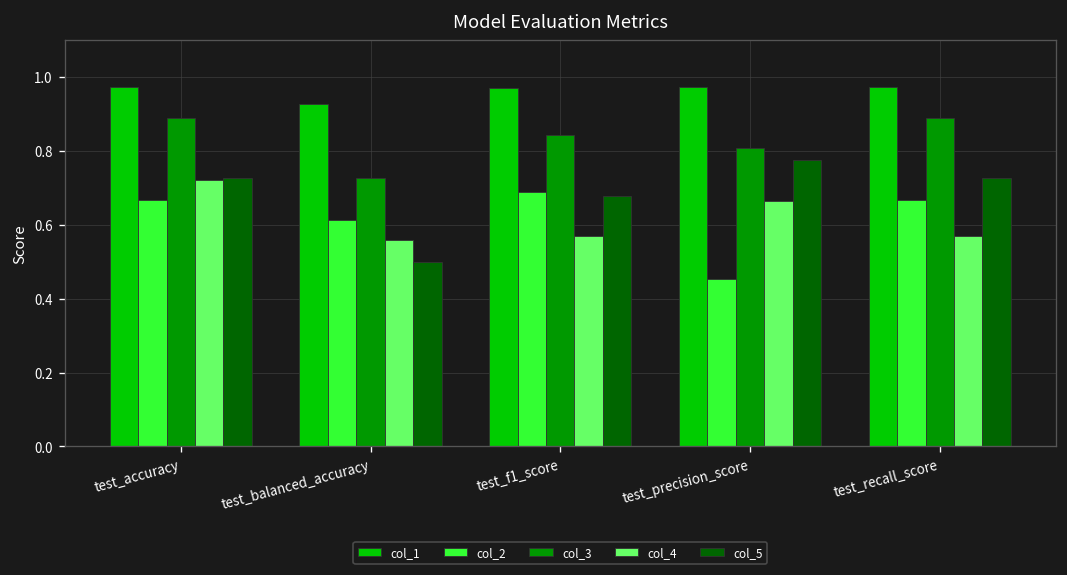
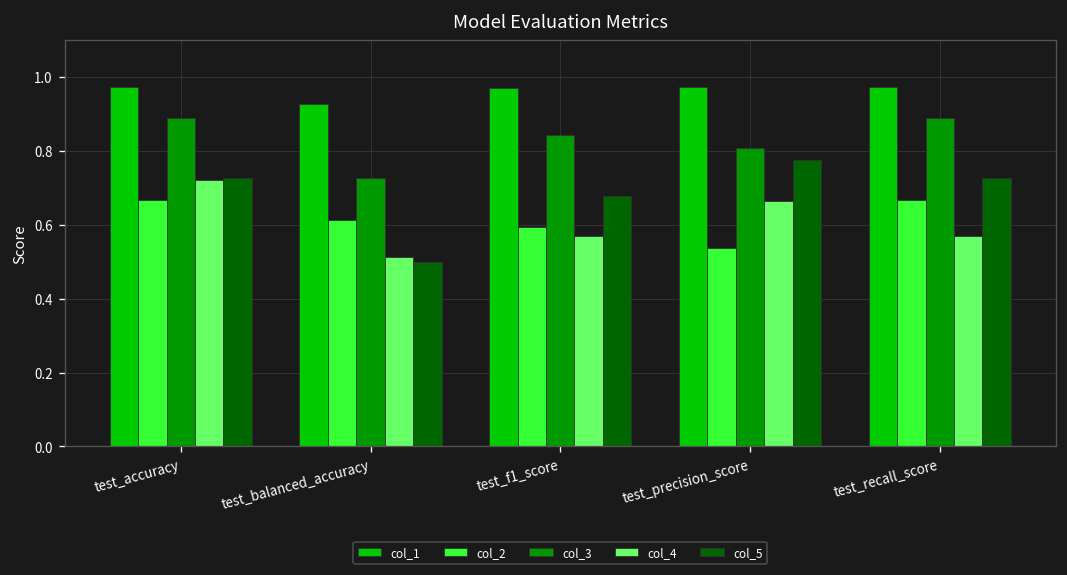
  {
    "col_2": {
      "test_accuracy": 0.67,
      "test_balanced_accuracy": 0.61,
-     "test_f1_score": 0.69,
-     "test_precision_score": 0.45,
+     "test_f1_score": 0.59,
+     "test_precision_score": 0.54,
      "test_recall_score": 0.67
    },
    "col_4": {
      "test_accuracy": 0.72,
-     "test_balanced_accuracy": 0.56,
+     "test_balanced_accuracy": 0.51,
      "test_f1_score": 0.57,
      "test_precision_score": 0.66,
      "test_recall_score": 0.57
    }
  }
